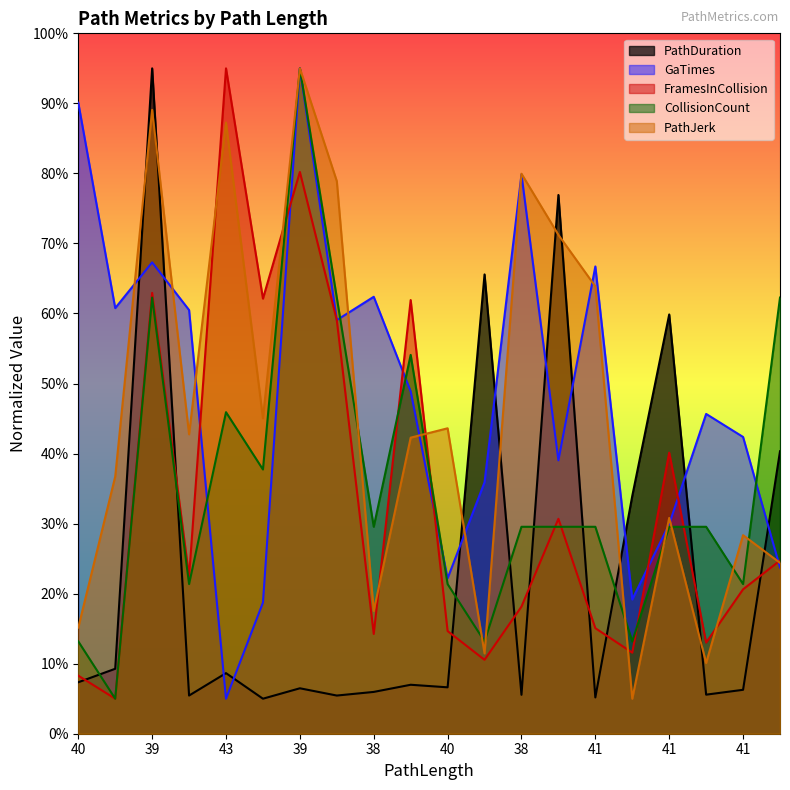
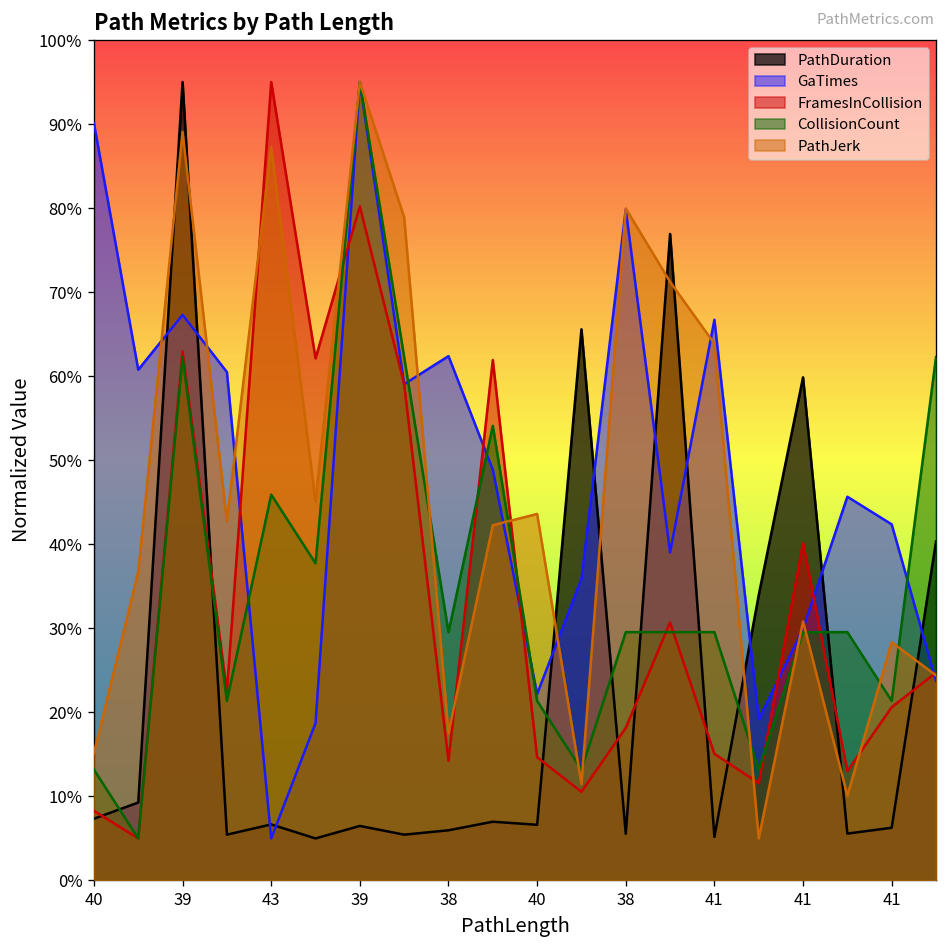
  {
    "PathDuration": {
-     "43": "9%"
+     "43": "7%"
    },
    "GaTimes": {
      "43": "5%"
    },
    "FramesInCollision": {
      "43": "95%"
    },
    "CollisionCount": {
      "43": "46%"
    },
    "PathJerk": {
      "43": "87%"
    }
  }
